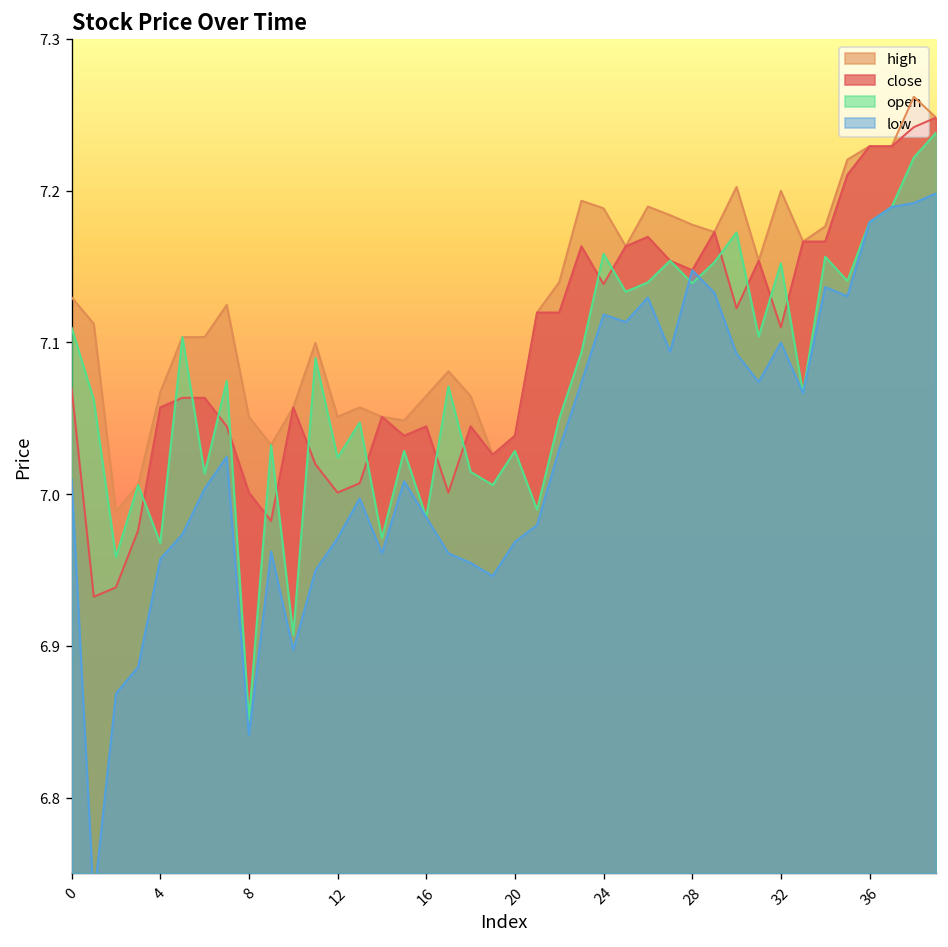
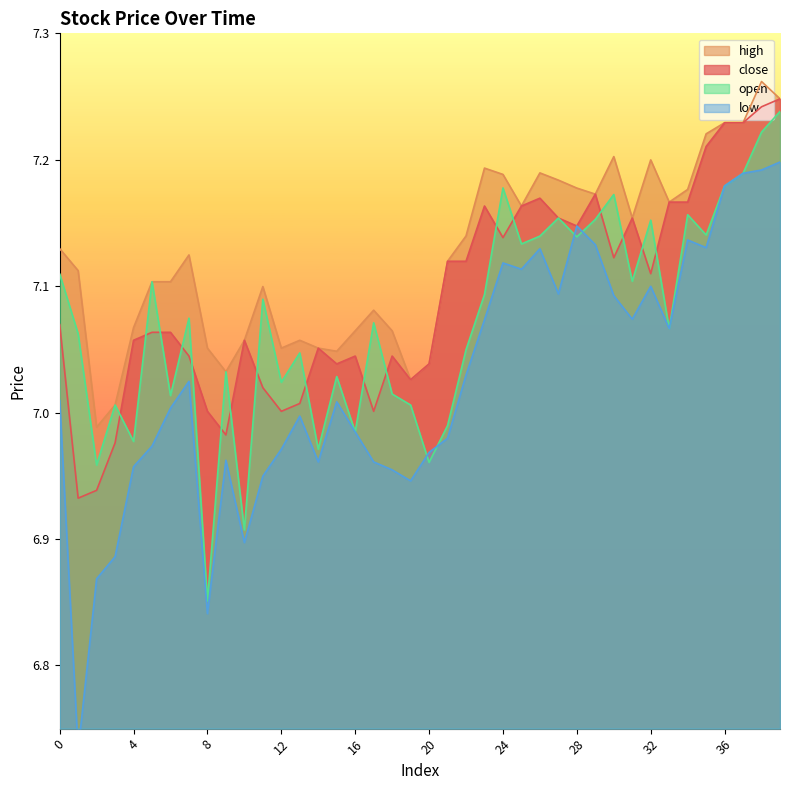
  {
    "open": {
      "0": 7.110,
-     "4": 6.968,
+     "4": 6.977,
      "8": 6.851,
      "12": 7.024,
-     "20": 7.029,
-     "24": 7.158,
+     "20": 6.961,
+     "24": 7.178,
      "28": 7.139,
      "32": 7.152
    }
  }
